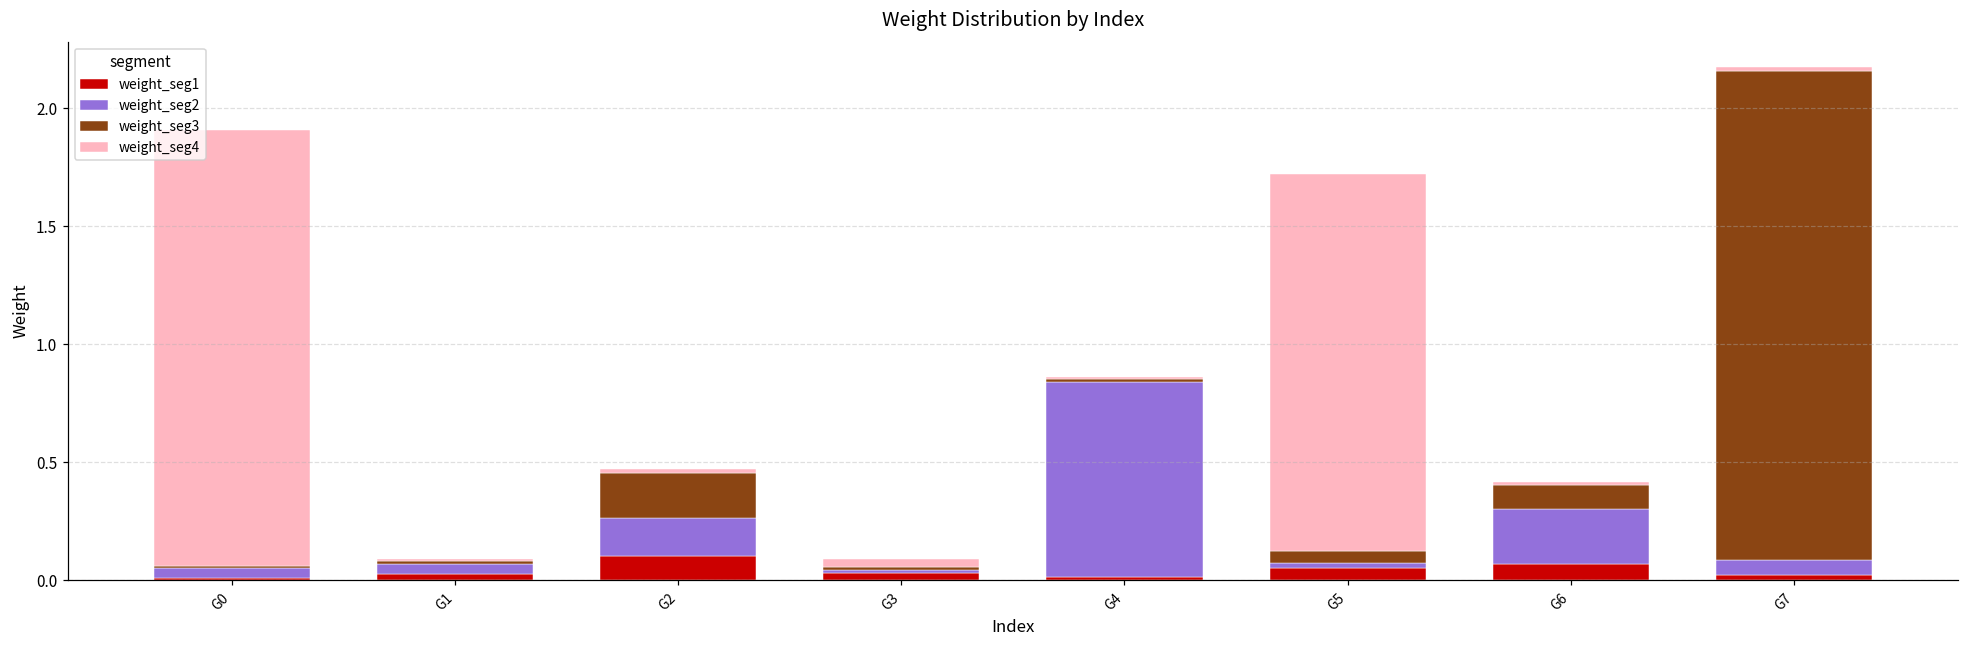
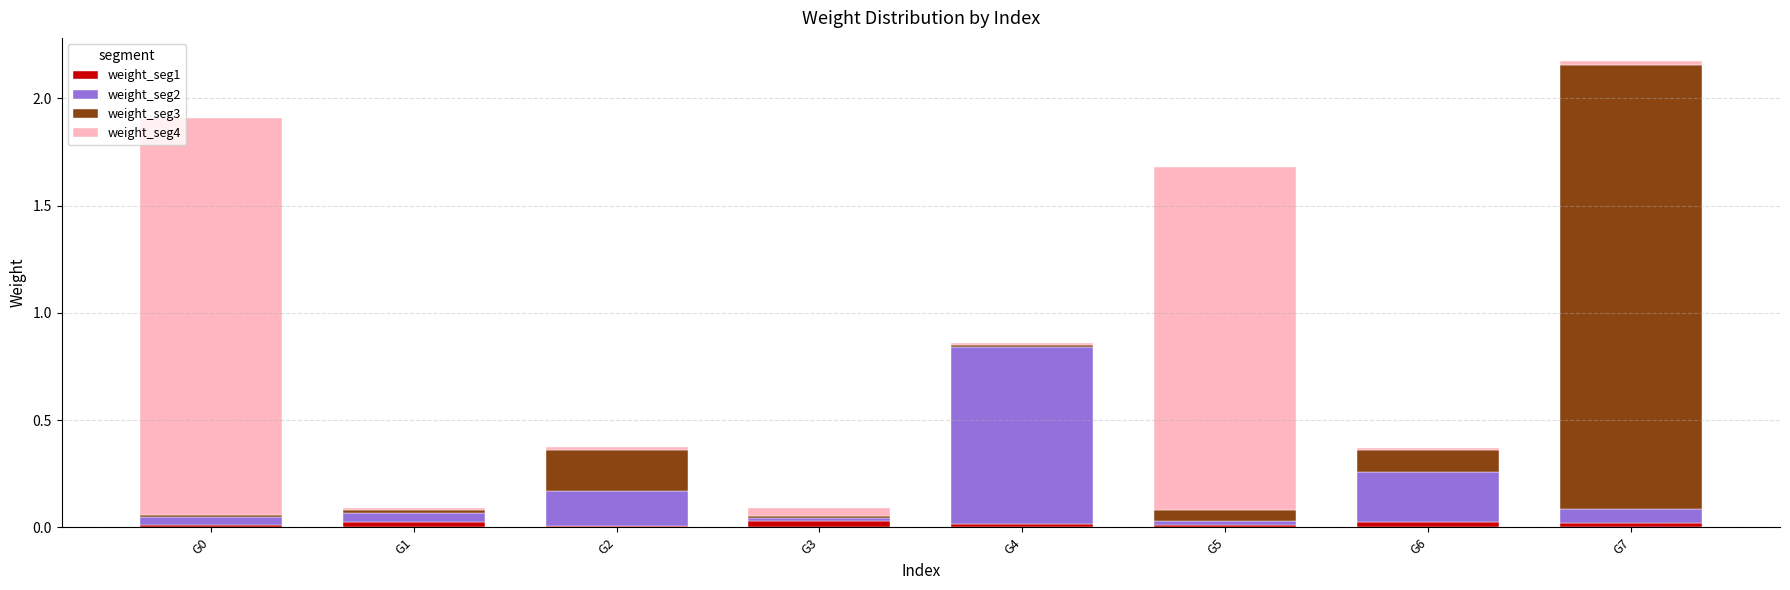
  {
    "weight_seg1": {
      "G1": 0.03,
-     "G2": 0.10,
+     "G2": 0.01,
      "G3": 0.03,
      "G4": 0.02,
-     "G5": 0.05,
-     "G6": 0.07,
+     "G5": 0.01,
+     "G6": 0.03,
      "G7": 0.02
    },
    "weight_seg2": {
      "G0": 0.04,
      "G1": 0.04,
      "G2": 0.16,
      "G4": 0.82,
      "G5": 0.02,
      "G6": 0.23,
      "G7": 0.06
    },
    "weight_seg3": {
      "G2": 0.19,
      "G3": 0.01,
      "G4": 0.01,
      "G5": 0.05,
      "G6": 0.10,
      "G7": 2.07
    },
    "weight_seg4": {
      "G0": 1.85,
      "G2": 0.02,
      "G3": 0.04,
      "G5": 1.60,
      "G7": 0.02
    }
  }
